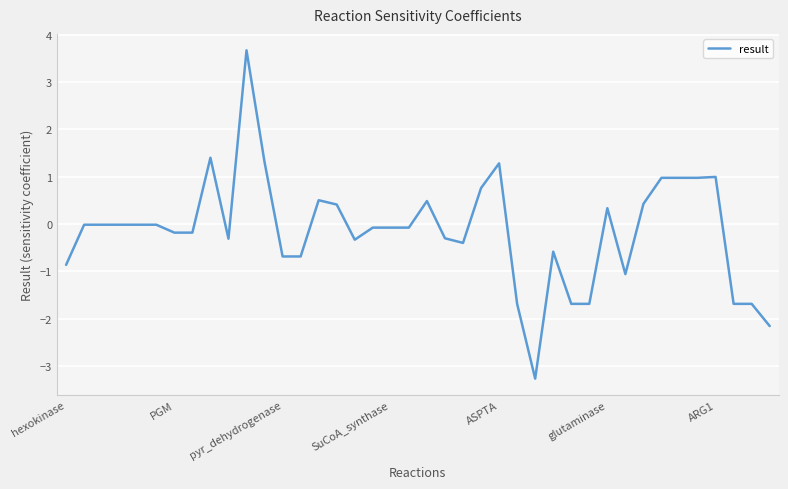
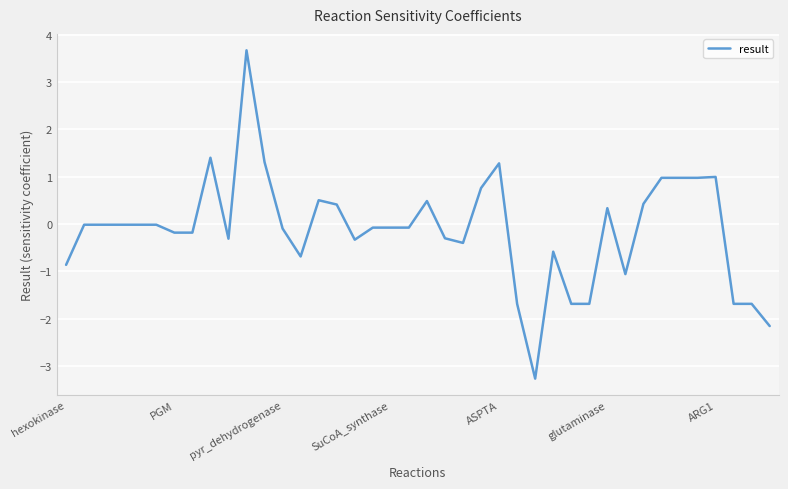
  {
    "hexokinase": -0.9,
    "PGM": -0.2,
-   "pyr_dehydrogenase": -0.7,
+   "pyr_dehydrogenase": -0.1,
    "SuCoA_synthase": -0.1,
    "ASPTA": 1.3,
    "glutaminase": 0.3,
    "ARG1": 1.0
  }
